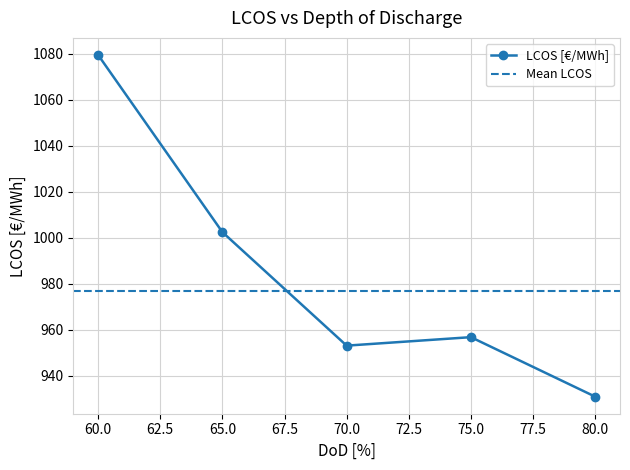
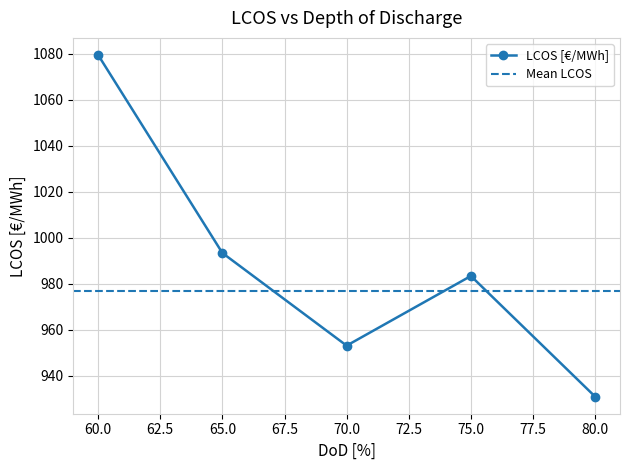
  {
    "60.0": 1079,
-   "65.0": 1003,
+   "65.0": 993,
    "70.0": 953,
-   "75.0": 957,
+   "75.0": 983,
    "80.0": 931
  }
